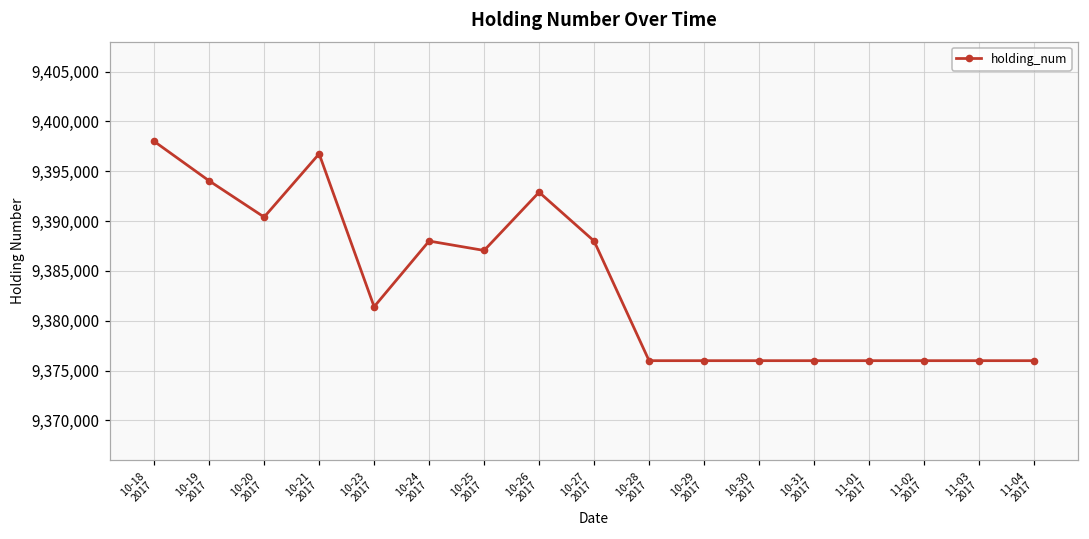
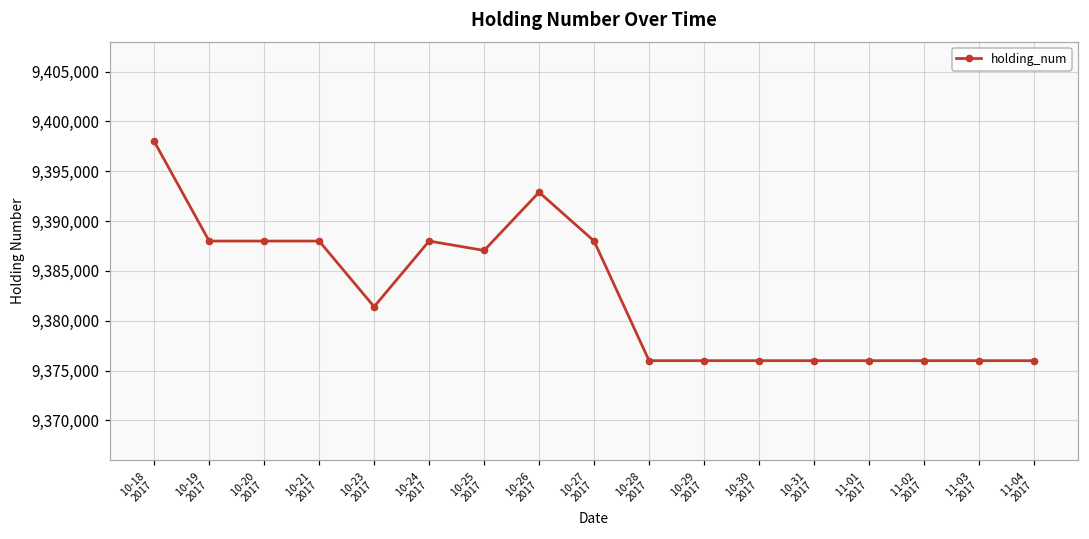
  {
    "10-18 2017": "9,398,000",
-   "10-19 2017": "9,394,000",
-   "10-20 2017": "9,390,000",
-   "10-21 2017": "9,397,000",
+   "10-19 2017": "9,388,000",
+   "10-20 2017": "9,388,000",
+   "10-21 2017": "9,388,000",
    "10-23 2017": "9,381,000",
    "10-24 2017": "9,388,000",
    "10-25 2017": "9,387,000",
    "10-26 2017": "9,393,000",
    "10-27 2017": "9,388,000",
    "10-28 2017": "9,376,000",
    "10-29 2017": "9,376,000",
    "10-30 2017": "9,376,000",
    "10-31 2017": "9,376,000",
    "11-01 2017": "9,376,000",
    "11-02 2017": "9,376,000",
    "11-03 2017": "9,376,000",
    "11-04 2017": "9,376,000"
  }
